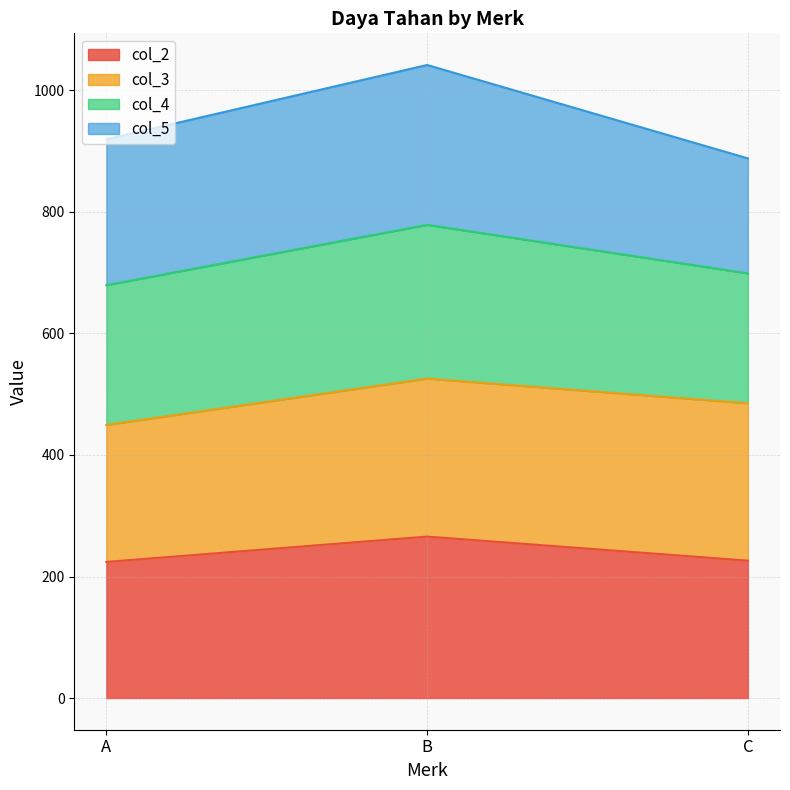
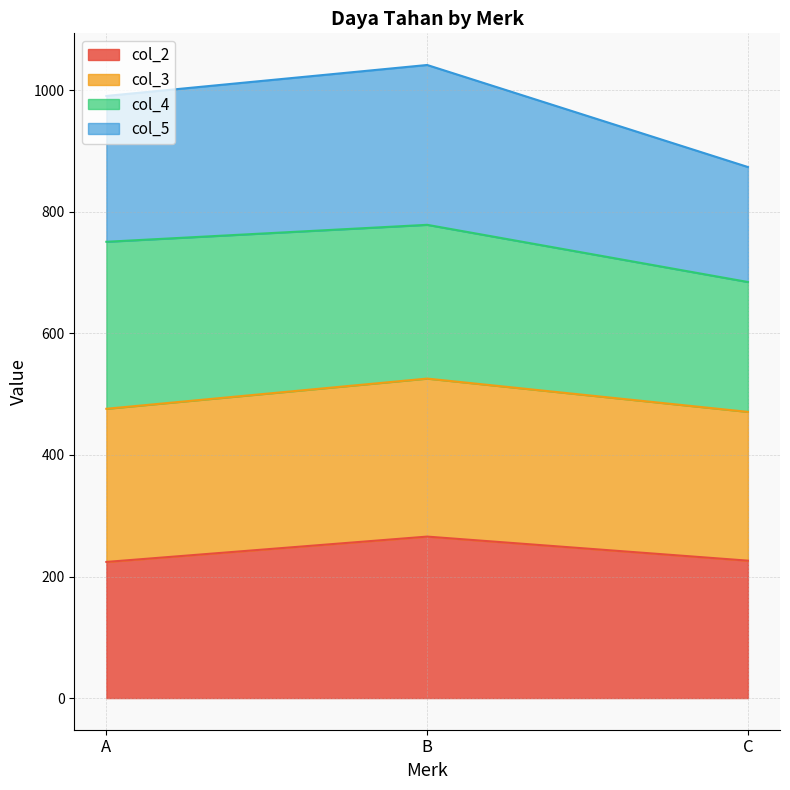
  {
    "col_2": {
      "A": 220,
      "B": 270,
      "C": 230
    },
    "col_3": {
-     "A": 230,
+     "A": 250,
      "B": 260,
-     "C": 260
+     "C": 240
    },
    "col_4": {
-     "A": 230,
+     "A": 270,
      "B": 250,
      "C": 210
    },
    "col_5": {
      "B": 260,
      "C": 190
    }
  }
